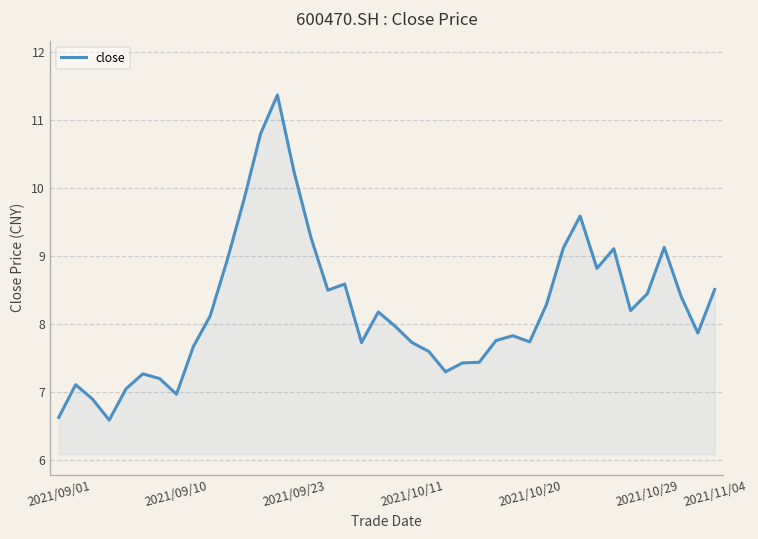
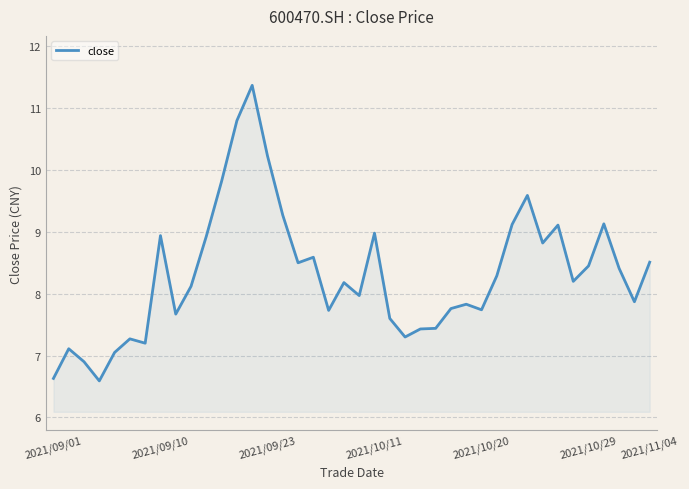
  {
    "2021/09/01": 6.6,
-   "2021/09/10": 7.0,
+   "2021/09/10": 8.9,
    "2021/09/23": 10.2,
-   "2021/10/11": 7.7,
+   "2021/10/11": 9.0,
    "2021/10/20": 7.7,
    "2021/10/29": 8.5,
    "2021/11/04": 8.5
  }
